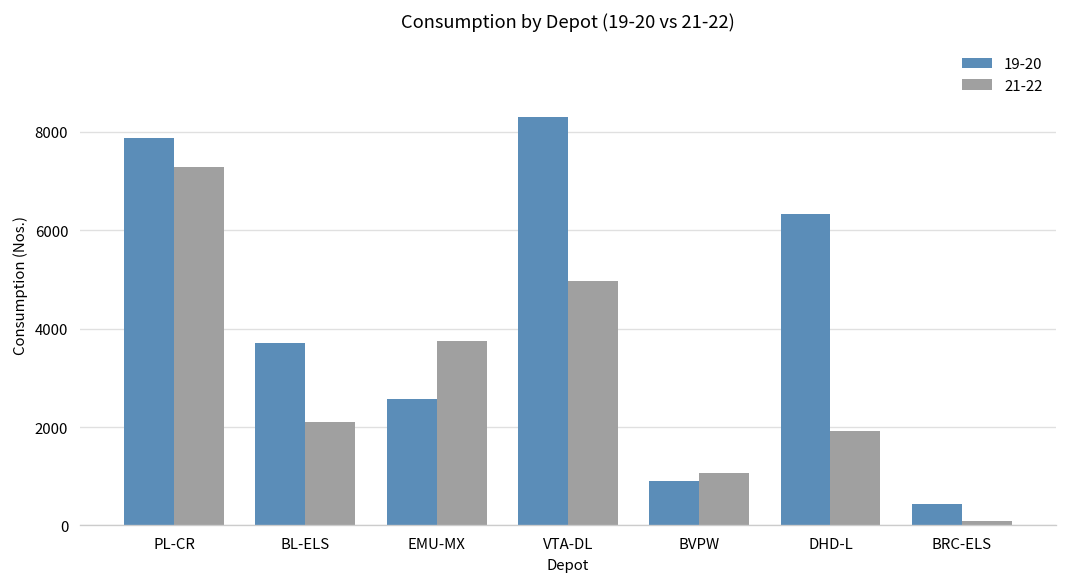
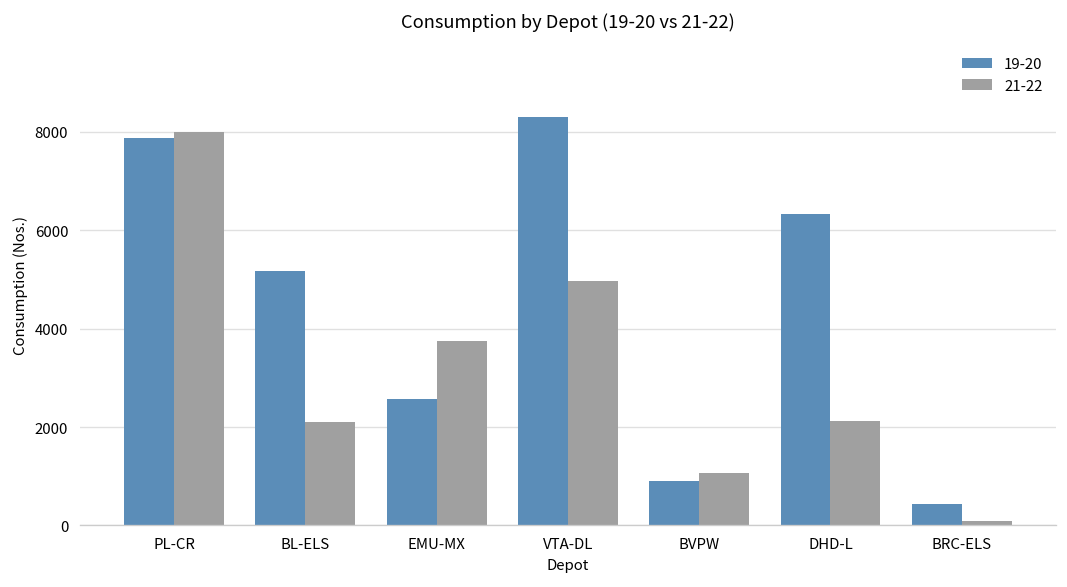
  {
    "19-20": {
      "PL-CR": 7900,
-     "BL-ELS": 3700,
+     "BL-ELS": 5200,
      "EMU-MX": 2600,
      "VTA-DL": 8300,
      "BVPW": 900,
      "DHD-L": 6300,
      "BRC-ELS": 400
    },
    "21-22": {
-     "PL-CR": 7300,
+     "PL-CR": 8000,
      "BL-ELS": 2100,
      "EMU-MX": 3700,
      "VTA-DL": 5000,
      "BVPW": 1100,
-     "DHD-L": 1900,
+     "DHD-L": 2100,
      "BRC-ELS": 100
    }
  }
